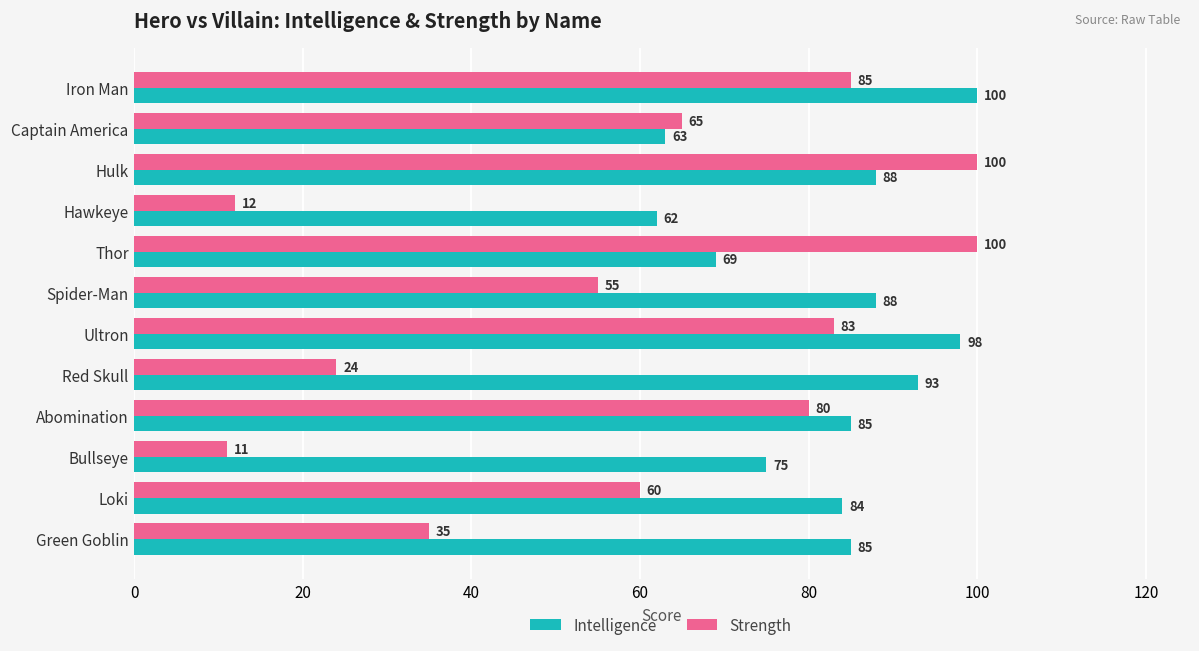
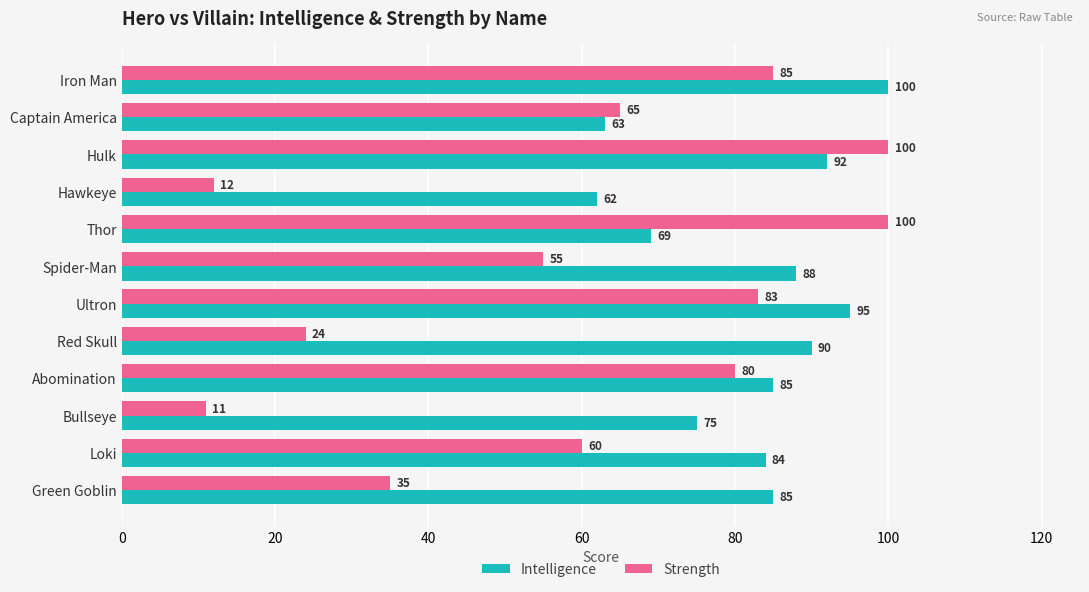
  {
    "Intelligence": {
      "Iron Man": 100,
      "Captain America": 63,
-     "Hulk": 88,
+     "Hulk": 92,
      "Hawkeye": 62,
      "Thor": 69,
      "Spider-Man": 88,
-     "Ultron": 98,
-     "Red Skull": 93,
+     "Ultron": 95,
+     "Red Skull": 90,
      "Abomination": 85,
      "Bullseye": 75,
      "Loki": 84,
      "Green Goblin": 85
    },
    "Strength": {
      "Iron Man": 85,
      "Captain America": 65,
      "Hulk": 100,
      "Hawkeye": 12,
      "Thor": 100,
      "Spider-Man": 55,
      "Ultron": 83,
      "Red Skull": 24,
      "Abomination": 80,
      "Bullseye": 11,
      "Loki": 60,
      "Green Goblin": 35
    }
  }
